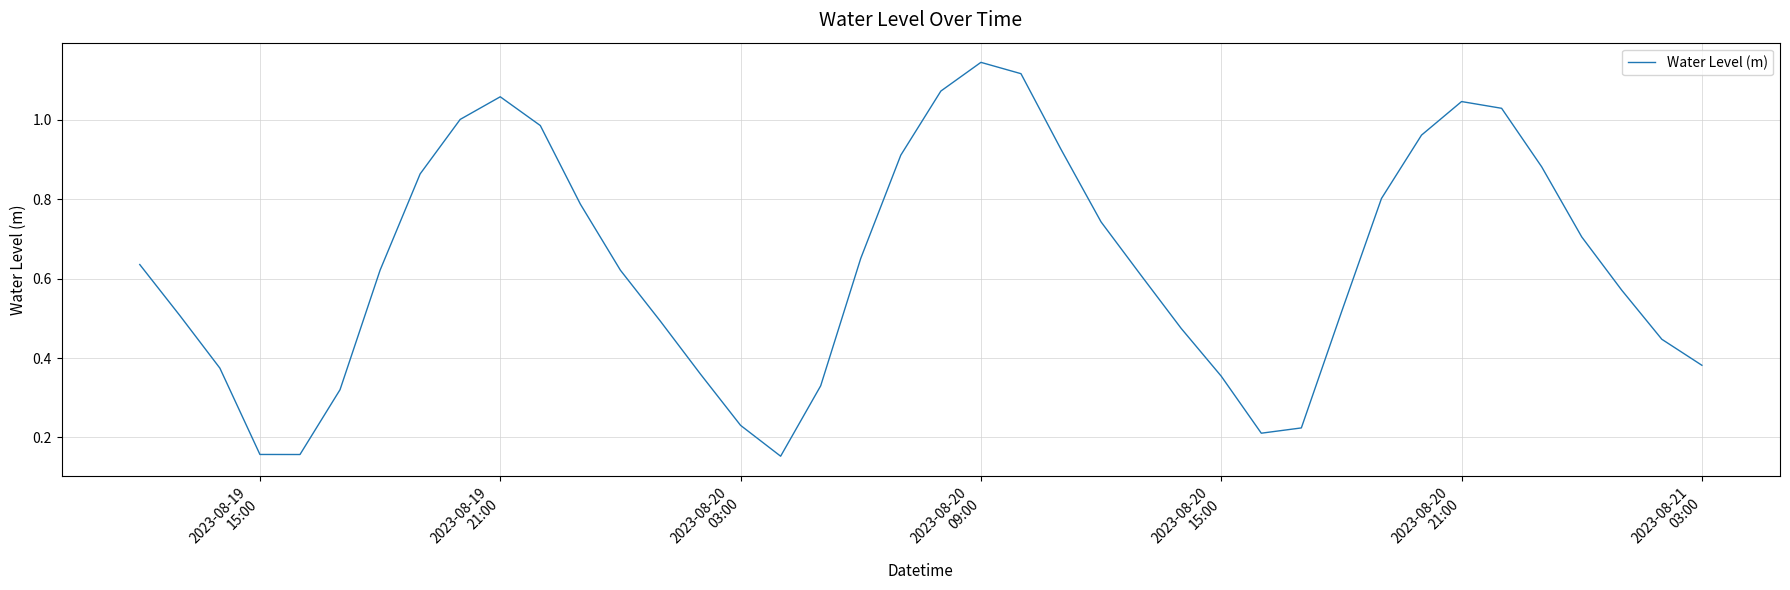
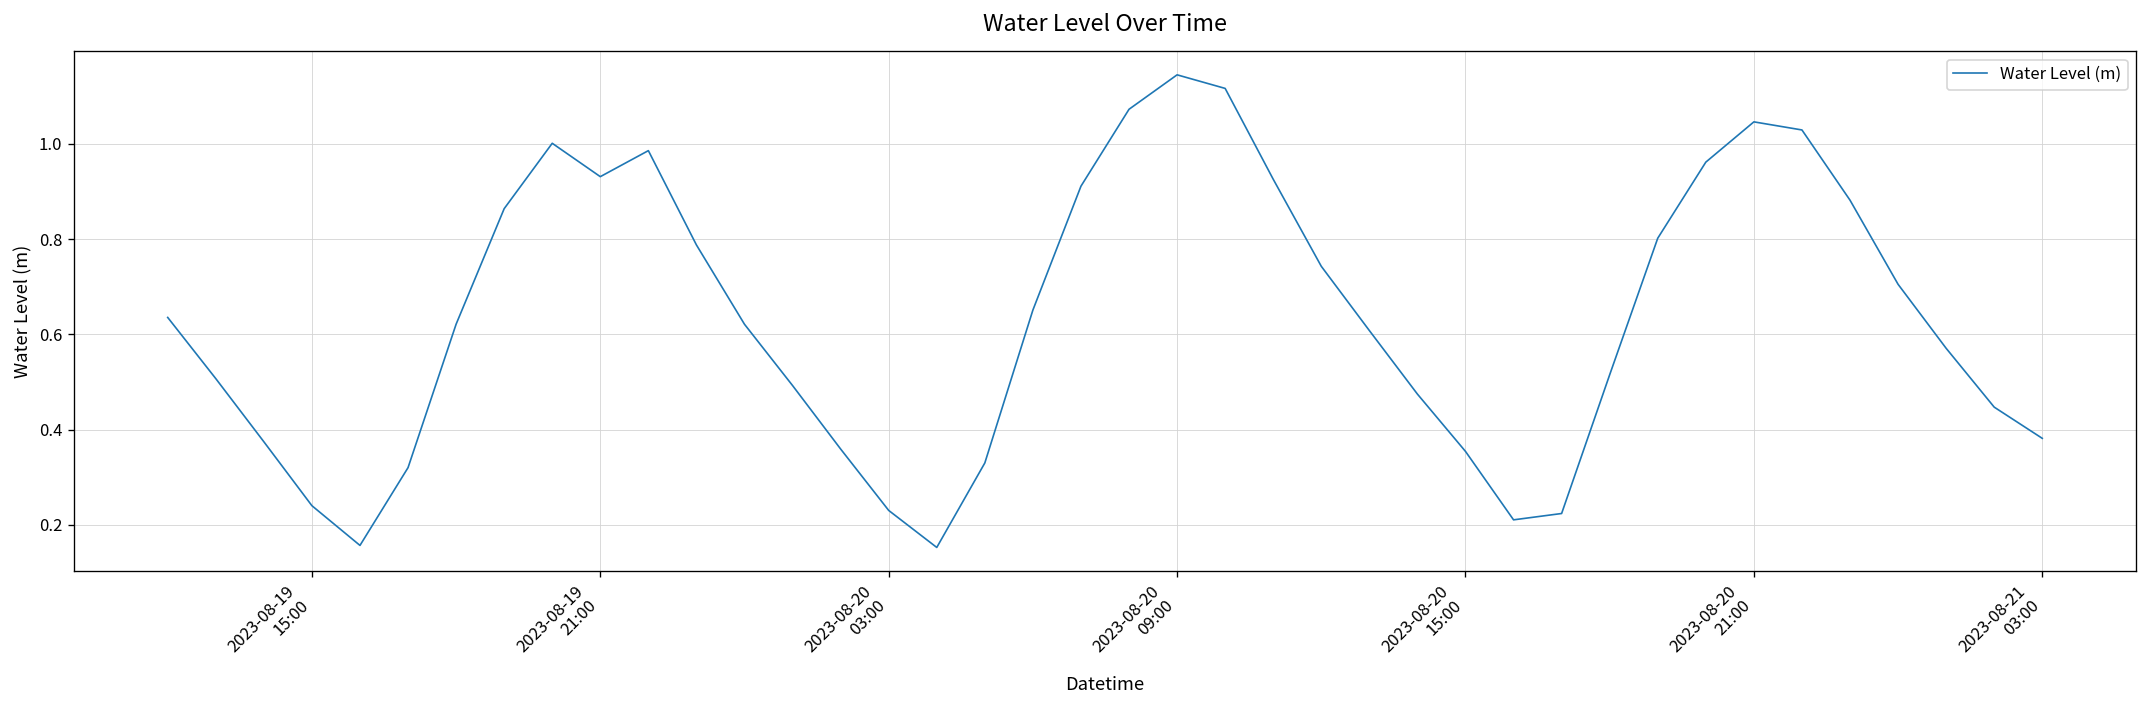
  {
-   "2023-08-19 15:00": 0.16,
-   "2023-08-19 21:00": 1.06,
+   "2023-08-19 15:00": 0.24,
+   "2023-08-19 21:00": 0.93,
    "2023-08-20 03:00": 0.23,
    "2023-08-20 09:00": 1.14,
    "2023-08-20 15:00": 0.35,
    "2023-08-20 21:00": 1.05,
    "2023-08-21 03:00": 0.38
  }
